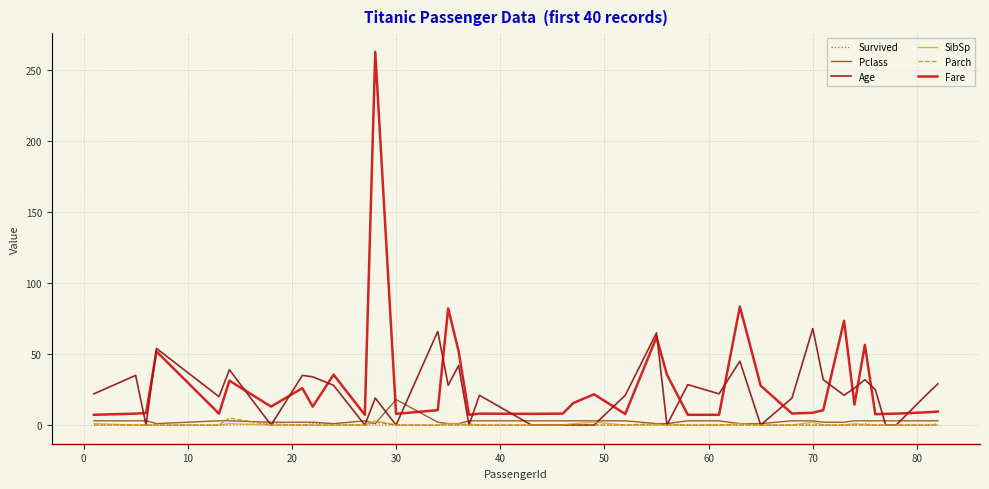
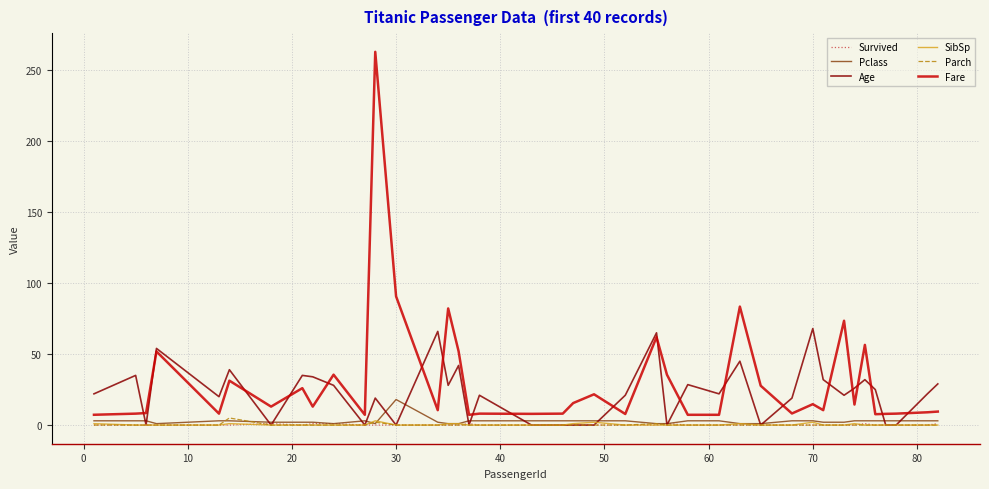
  {
    "Pclass": {
      "30": 18
    },
    "Age": {
      "70": 68
    },
    "Fare": {
-     "30": 8,
-     "70": 9
+     "30": 91,
+     "70": 15
    }
  }
